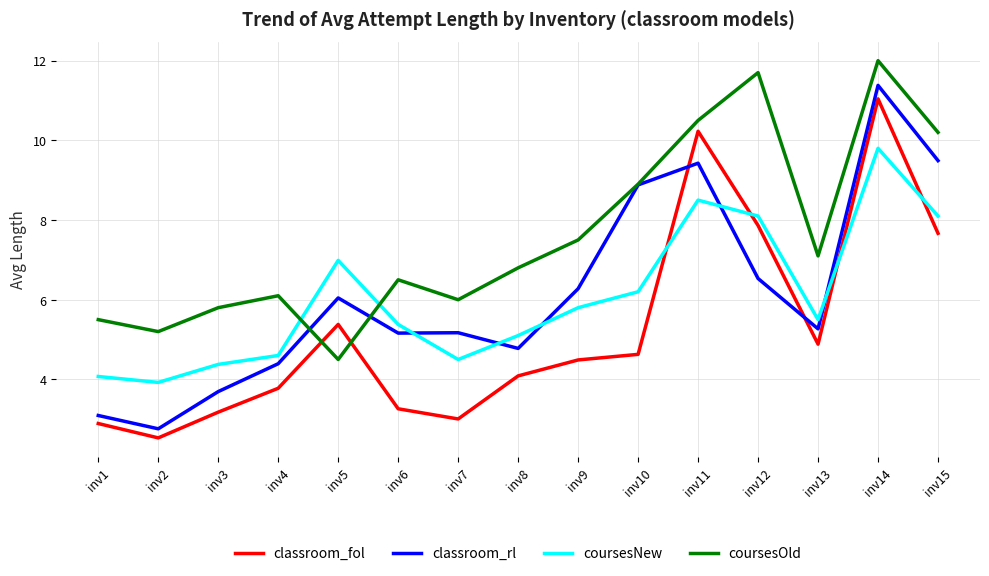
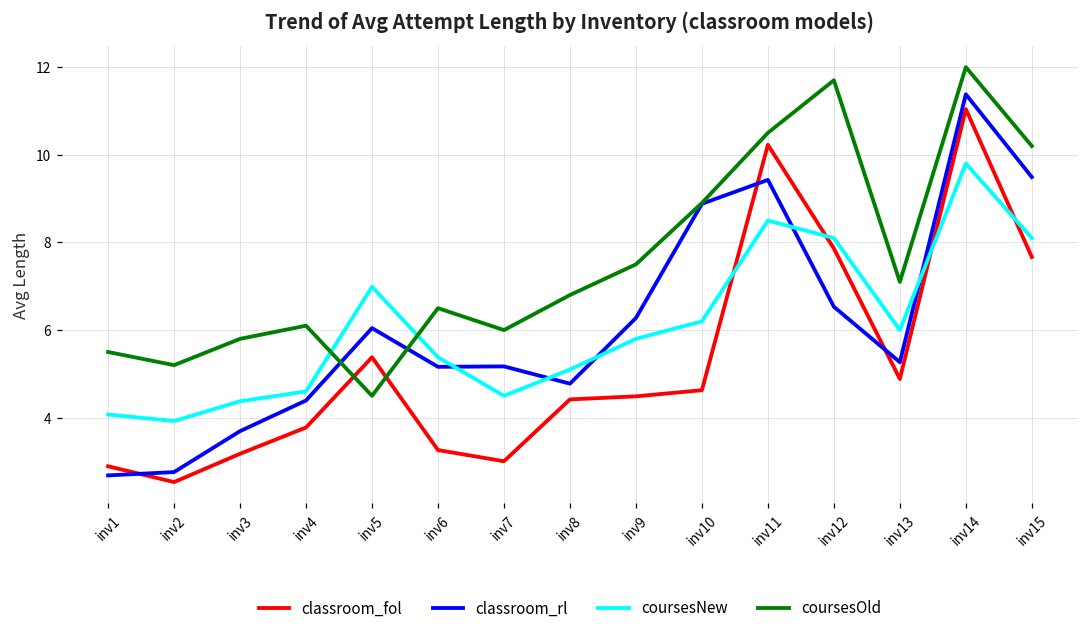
  {
    "classroom_fol": {
      "inv1": 2.9,
      "inv2": 2.5,
      "inv3": 3.2,
      "inv4": 3.8,
      "inv5": 5.4,
      "inv6": 3.3,
      "inv7": 3.0,
-     "inv8": 4.1,
+     "inv8": 4.4,
      "inv9": 4.5,
      "inv10": 4.6,
      "inv11": 10.2,
      "inv12": 7.9,
      "inv13": 4.9,
      "inv14": 11.0,
      "inv15": 7.7
    },
    "classroom_rl": {
-     "inv1": 3.1,
+     "inv1": 2.7,
      "inv2": 2.8,
      "inv3": 3.7,
      "inv4": 4.4,
      "inv5": 6.0,
      "inv6": 5.2,
      "inv7": 5.2,
      "inv8": 4.8,
      "inv9": 6.3,
      "inv11": 9.4,
      "inv12": 6.5,
      "inv13": 5.3,
      "inv14": 11.4,
      "inv15": 9.5
    },
    "coursesNew": {
      "inv1": 4.1,
      "inv2": 3.9,
      "inv3": 4.4,
      "inv4": 4.6,
      "inv5": 7.0,
      "inv6": 5.4,
      "inv7": 4.5,
      "inv8": 5.1,
      "inv9": 5.8,
      "inv10": 6.2,
      "inv11": 8.5,
      "inv12": 8.1,
-     "inv13": 5.5,
+     "inv13": 6.0,
      "inv14": 9.8,
      "inv15": 8.1
    },
    "coursesOld": {
      "inv1": 5.5,
      "inv2": 5.2,
      "inv3": 5.8,
      "inv4": 6.1,
      "inv5": 4.5,
      "inv6": 6.5,
      "inv7": 6.0,
      "inv8": 6.8,
      "inv9": 7.5,
      "inv11": 10.5,
      "inv12": 11.7,
      "inv13": 7.1,
      "inv14": 12.0,
      "inv15": 10.2
    }
  }
